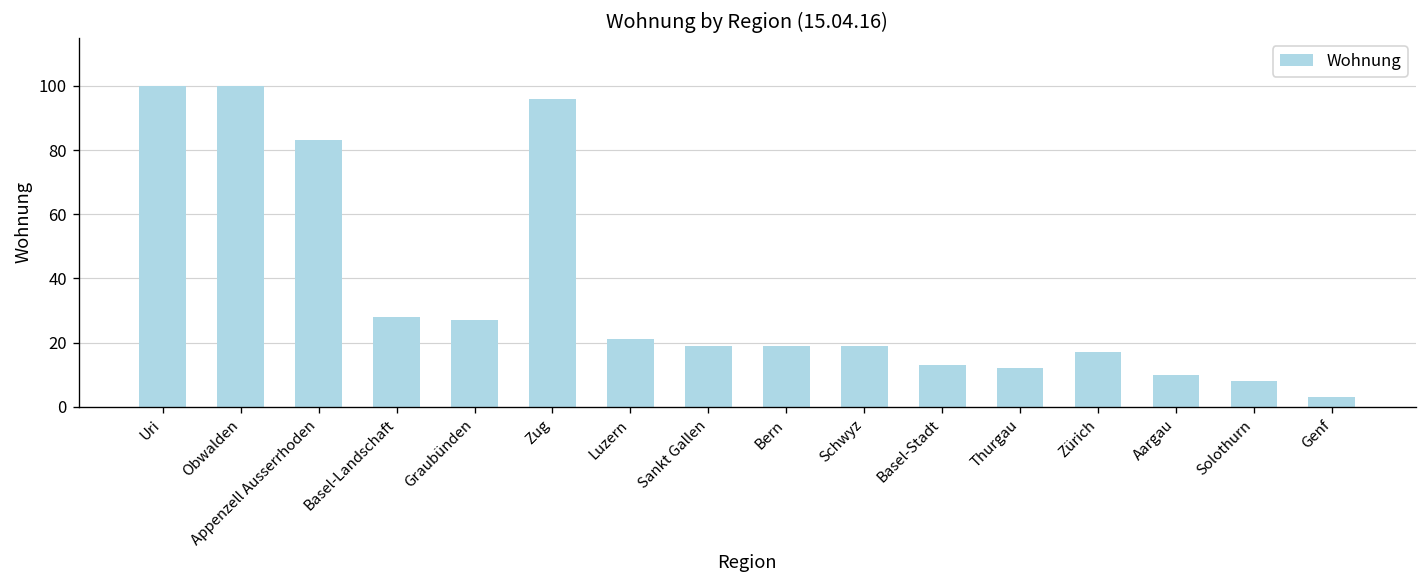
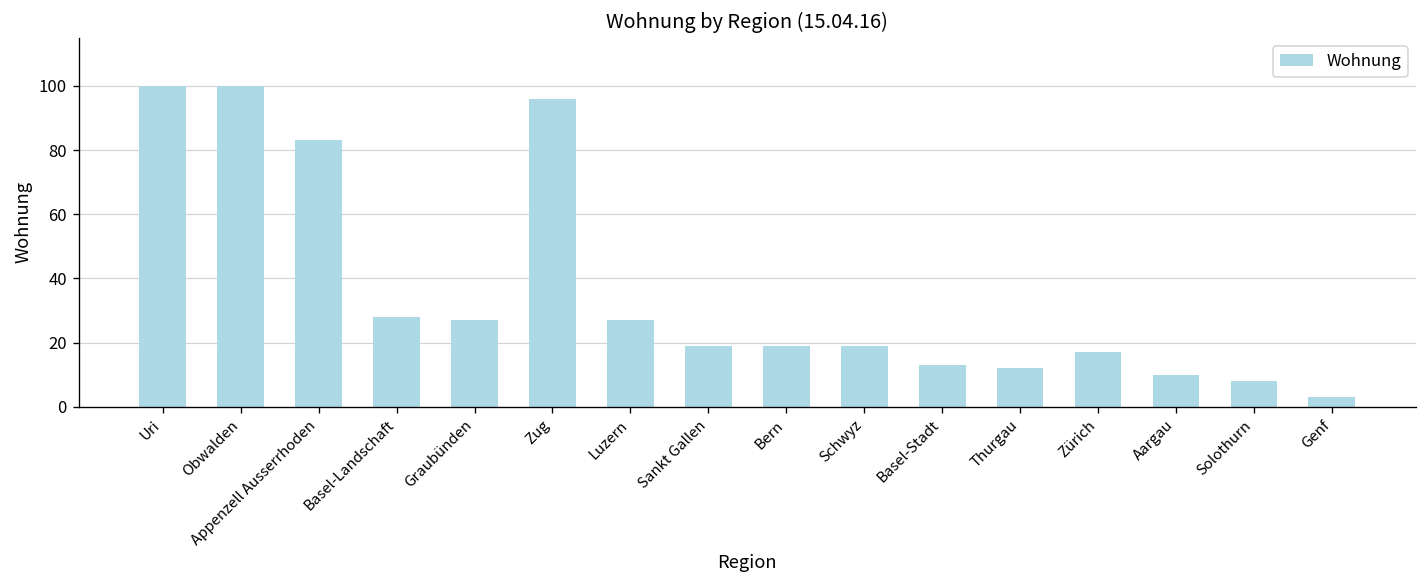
  {
    "Uri": 100,
    "Obwalden": 100,
    "Appenzell Ausserrhoden": 83,
    "Basel-Landschaft": 28,
    "Graubünden": 27,
    "Zug": 96,
-   "Luzern": 21,
+   "Luzern": 27,
    "Sankt Gallen": 19,
    "Bern": 19,
    "Schwyz": 19,
    "Basel-Stadt": 13,
    "Thurgau": 12,
    "Zürich": 17,
    "Aargau": 10,
    "Solothurn": 8,
    "Genf": 3
  }
